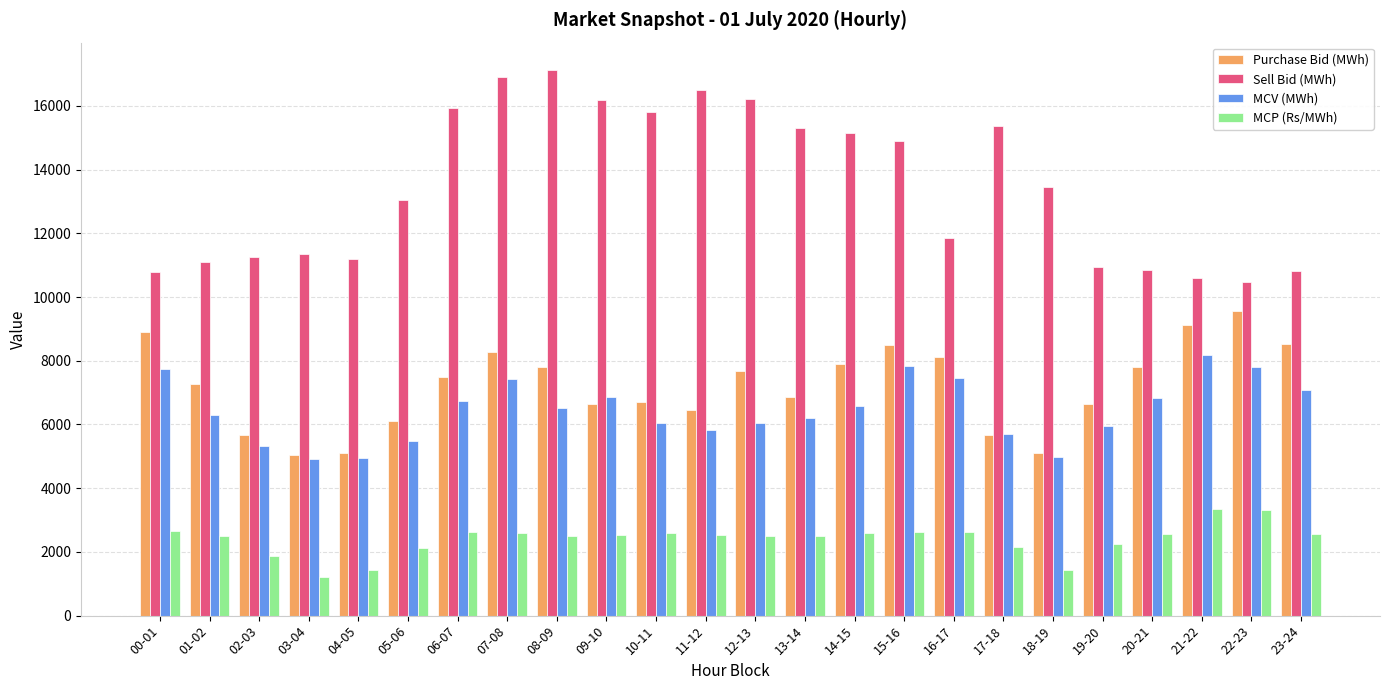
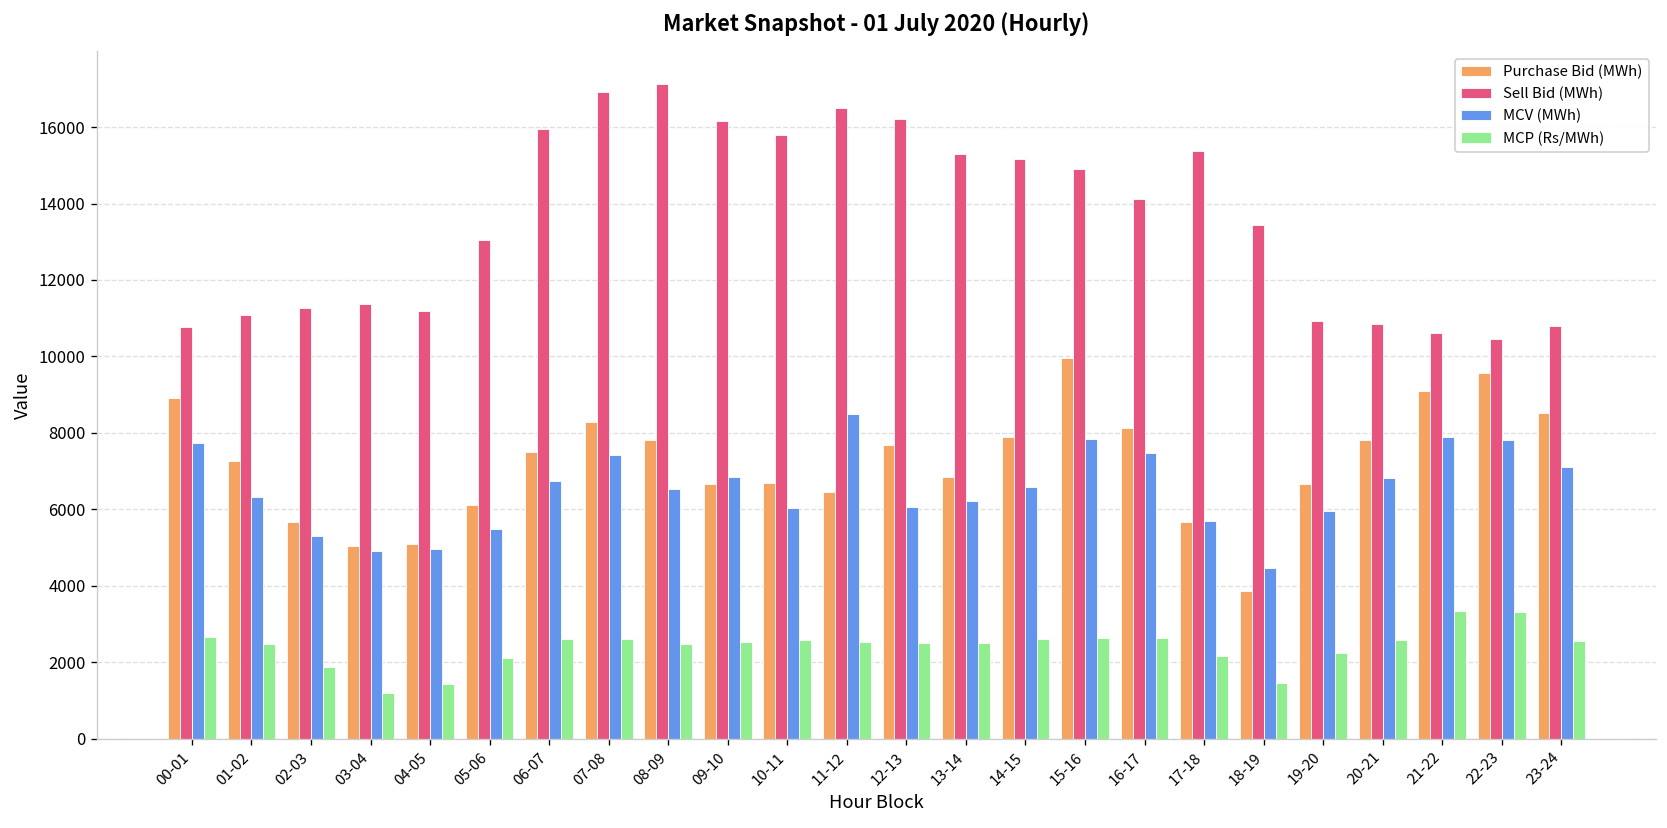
  {
    "Purchase Bid (MWh)": {
      "00-01": 8900,
      "01-02": 7300,
      "02-03": 5700,
      "03-04": 5000,
      "04-05": 5100,
      "05-06": 6100,
      "06-07": 7500,
      "07-08": 8300,
      "08-09": 7800,
      "09-10": 6700,
      "10-11": 6700,
      "11-12": 6500,
      "12-13": 7700,
      "13-14": 6900,
      "14-15": 7900,
-     "15-16": 8500,
+     "15-16": 10000,
      "16-17": 8100,
      "17-18": 5700,
-     "18-19": 5100,
+     "18-19": 3900,
      "19-20": 6700,
      "20-21": 7800,
      "21-22": 9100,
      "22-23": 9600,
      "23-24": 8500
    },
    "Sell Bid (MWh)": {
      "00-01": 10800,
      "01-02": 11100,
      "02-03": 11300,
      "03-04": 11400,
      "04-05": 11200,
      "05-06": 13100,
      "06-07": 15900,
      "07-08": 16900,
      "08-09": 17100,
      "09-10": 16200,
      "10-11": 15800,
      "11-12": 16500,
      "12-13": 16200,
      "13-14": 15300,
      "14-15": 15200,
      "15-16": 14900,
-     "16-17": 11900,
+     "16-17": 14100,
      "17-18": 15400,
      "18-19": 13500,
      "19-20": 10900,
      "20-21": 10800,
      "21-22": 10600,
      "22-23": 10500,
      "23-24": 10800
    },
    "MCV (MWh)": {
      "00-01": 7700,
      "01-02": 6300,
      "02-03": 5300,
      "03-04": 4900,
      "04-05": 5000,
      "05-06": 5500,
      "06-07": 6700,
      "07-08": 7400,
      "08-09": 6500,
      "09-10": 6900,
      "10-11": 6000,
-     "11-12": 5800,
+     "11-12": 8500,
      "12-13": 6100,
      "13-14": 6200,
      "14-15": 6600,
      "15-16": 7800,
      "16-17": 7500,
      "17-18": 5700,
-     "18-19": 5000,
+     "18-19": 4500,
      "19-20": 5900,
      "20-21": 6800,
-     "21-22": 8200,
+     "21-22": 7900,
      "22-23": 7800,
      "23-24": 7100
    },
    "MCP (Rs/MWh)": {
      "00-01": 2600,
      "01-02": 2500,
      "02-03": 1900,
      "03-04": 1200,
      "04-05": 1400,
      "05-06": 2100,
      "06-07": 2600,
      "07-08": 2600,
      "08-09": 2500,
      "09-10": 2500,
      "10-11": 2600,
      "11-12": 2500,
      "12-13": 2500,
      "13-14": 2500,
      "14-15": 2600,
      "15-16": 2600,
      "16-17": 2600,
      "17-18": 2200,
      "18-19": 1400,
      "19-20": 2200,
      "20-21": 2600,
      "21-22": 3300,
      "22-23": 3300,
      "23-24": 2500
    }
  }
